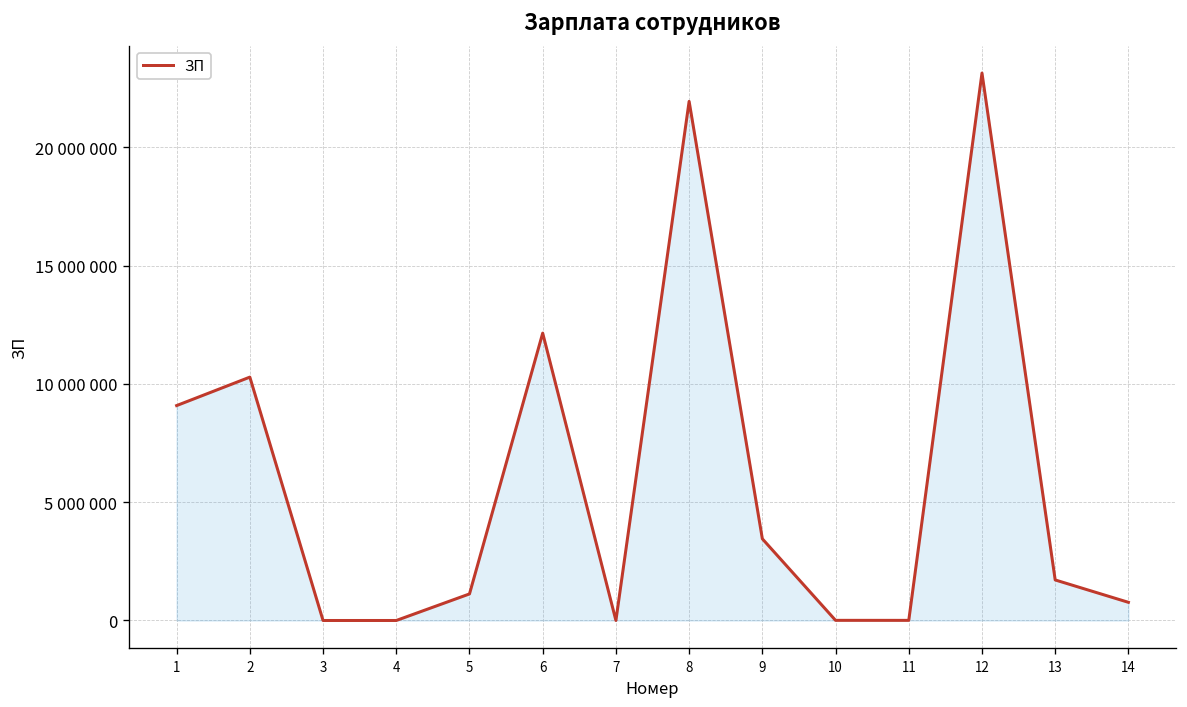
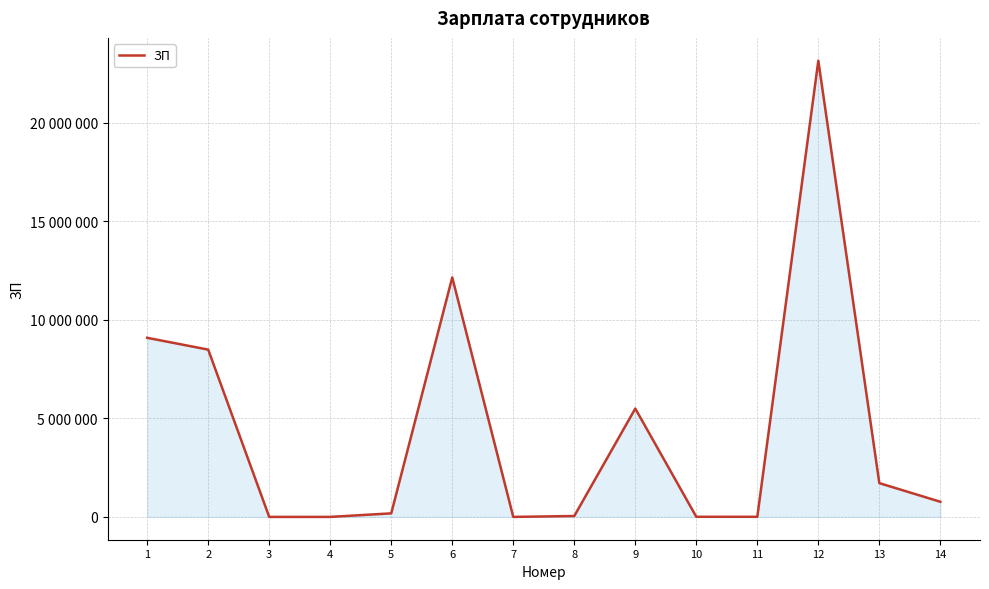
  {
    "1": 9100000,
-   "2": 10300000,
+   "2": 8500000,
    "3": 0,
    "4": 0,
-   "5": 1100000,
+   "5": 200000,
    "6": 12100000,
    "7": 0,
-   "8": 21900000,
-   "9": 3500000,
+   "8": 0,
+   "9": 5500000,
    "10": 0,
    "11": 0,
    "12": 23100000,
    "13": 1700000,
    "14": 800000
  }
